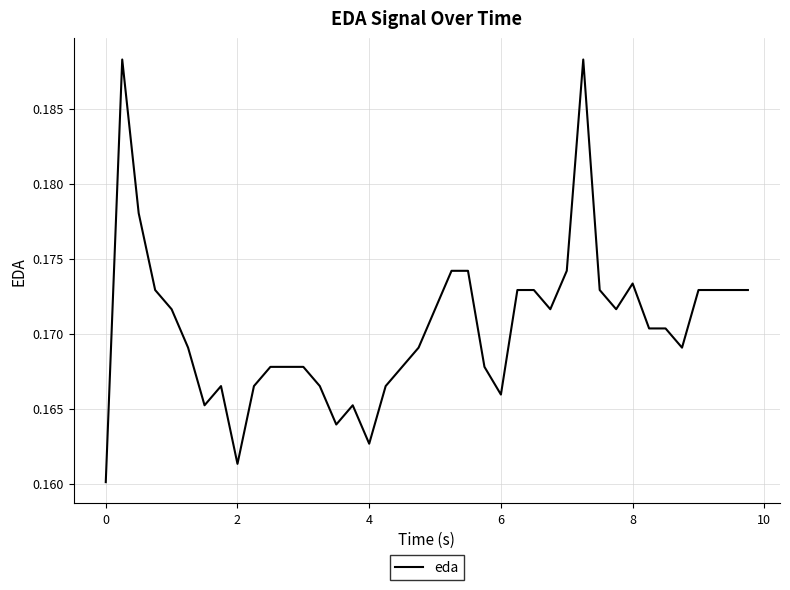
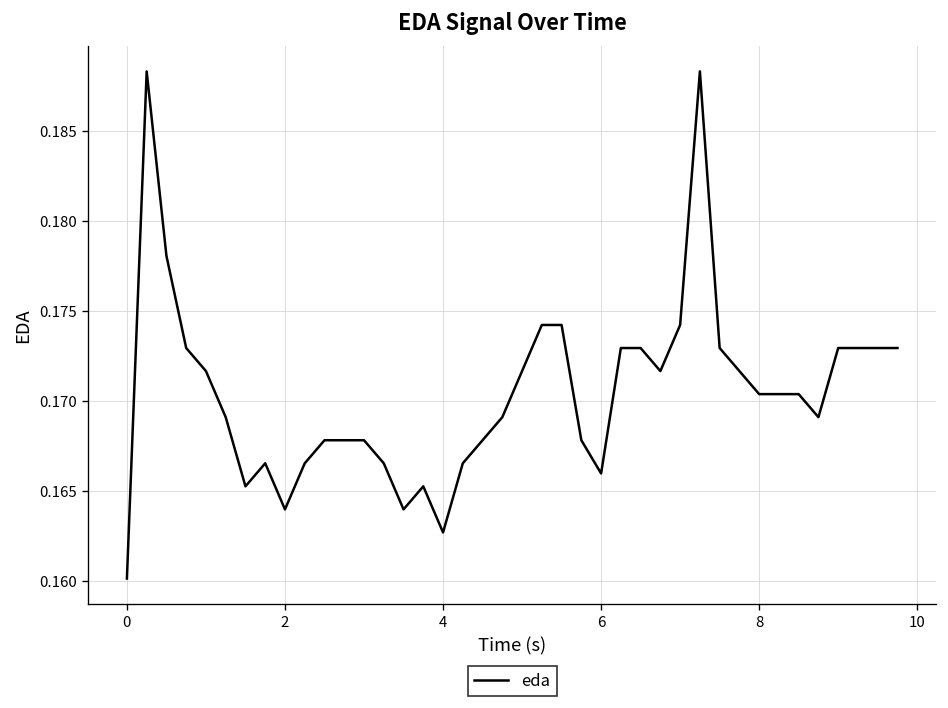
  {
    "0": 0.1601,
-   "2": 0.1613,
+   "2": 0.1640,
    "4": 0.1627,
    "6": 0.1660,
-   "8": 0.1734
+   "8": 0.1704
  }
